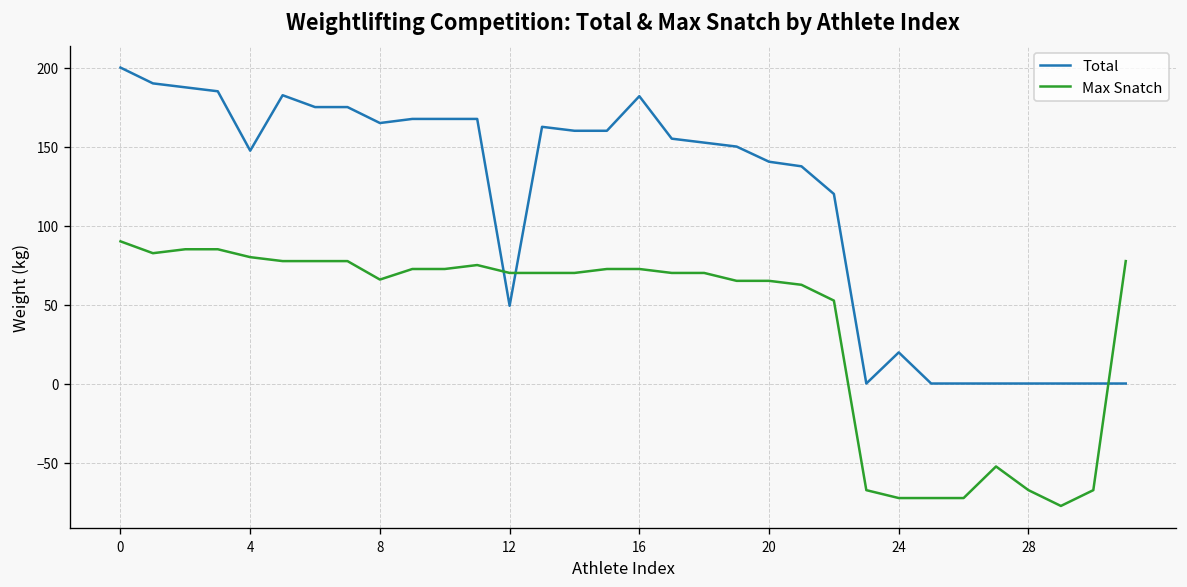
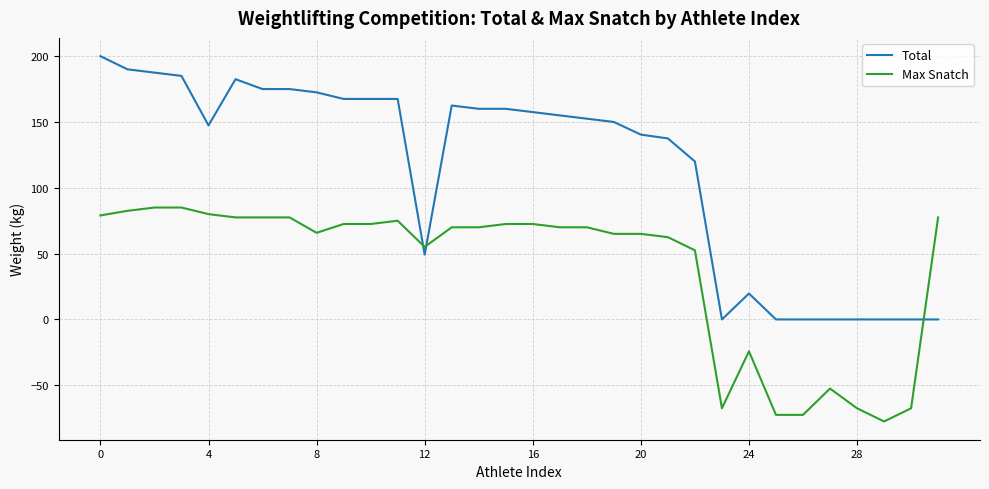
  {
    "Total": {
      "0": 200,
      "4": 147,
-     "8": 165,
+     "8": 173,
      "12": 49,
-     "16": 182,
+     "16": 158,
      "20": 140,
      "24": 20,
      "28": 0
    },
    "Max Snatch": {
-     "0": 90,
+     "0": 79,
      "4": 80,
      "8": 66,
-     "12": 70,
+     "12": 55,
      "16": 73,
      "20": 65,
-     "24": -73,
+     "24": -24,
      "28": -68
    }
  }
